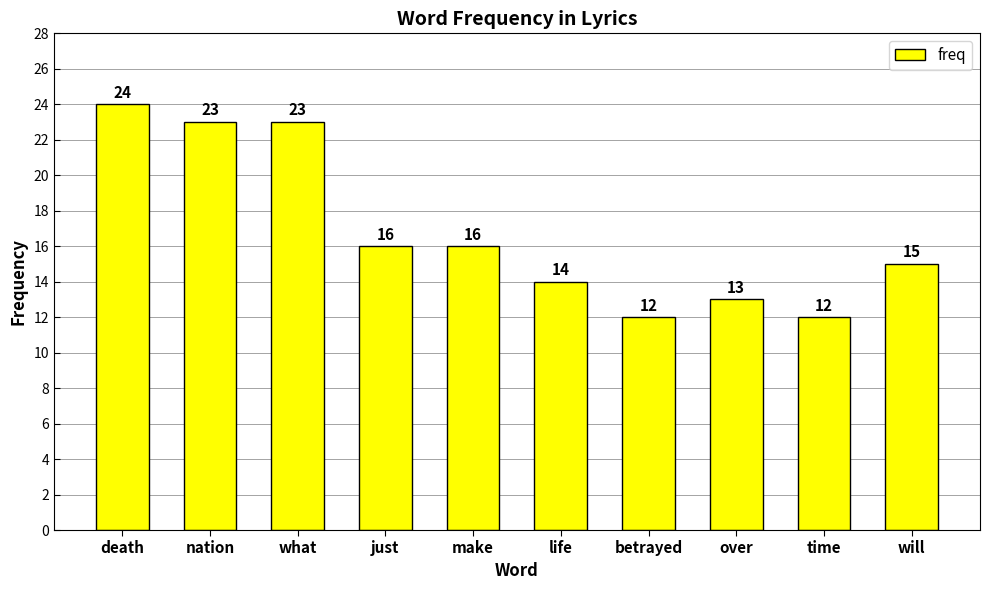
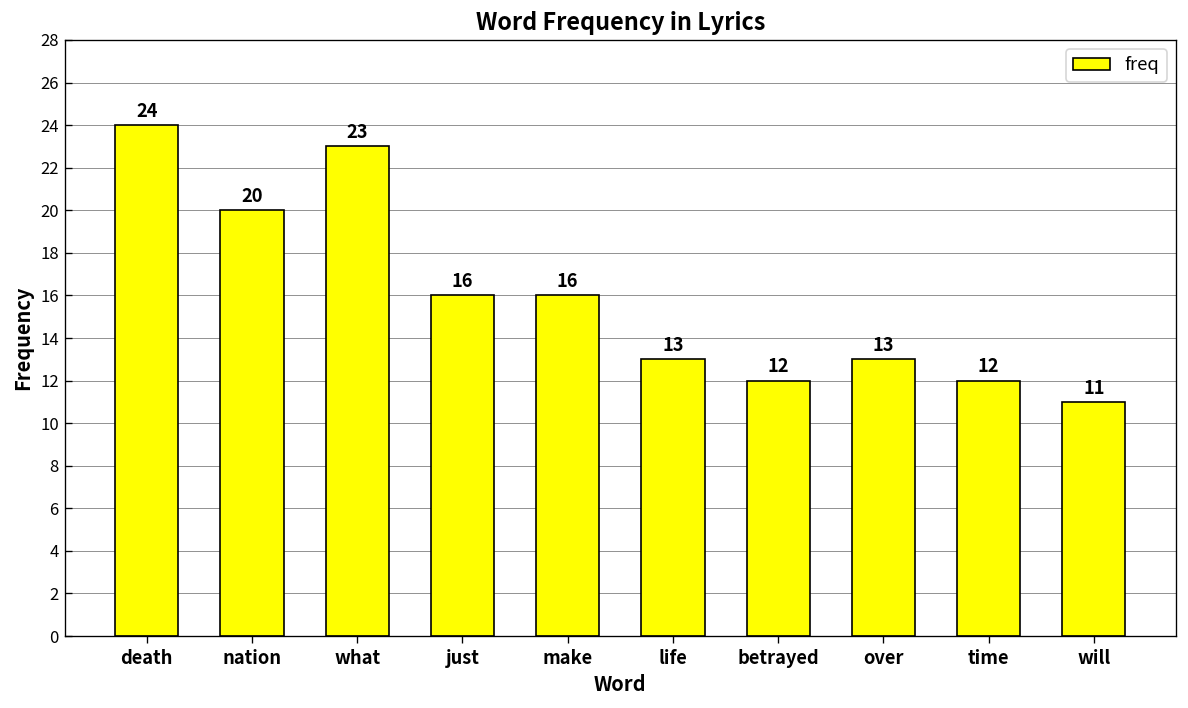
  {
    "death": 24,
-   "nation": 23,
+   "nation": 20,
    "what": 23,
    "just": 16,
    "make": 16,
-   "life": 14,
+   "life": 13,
    "betrayed": 12,
    "over": 13,
    "time": 12,
-   "will": 15
+   "will": 11
  }
